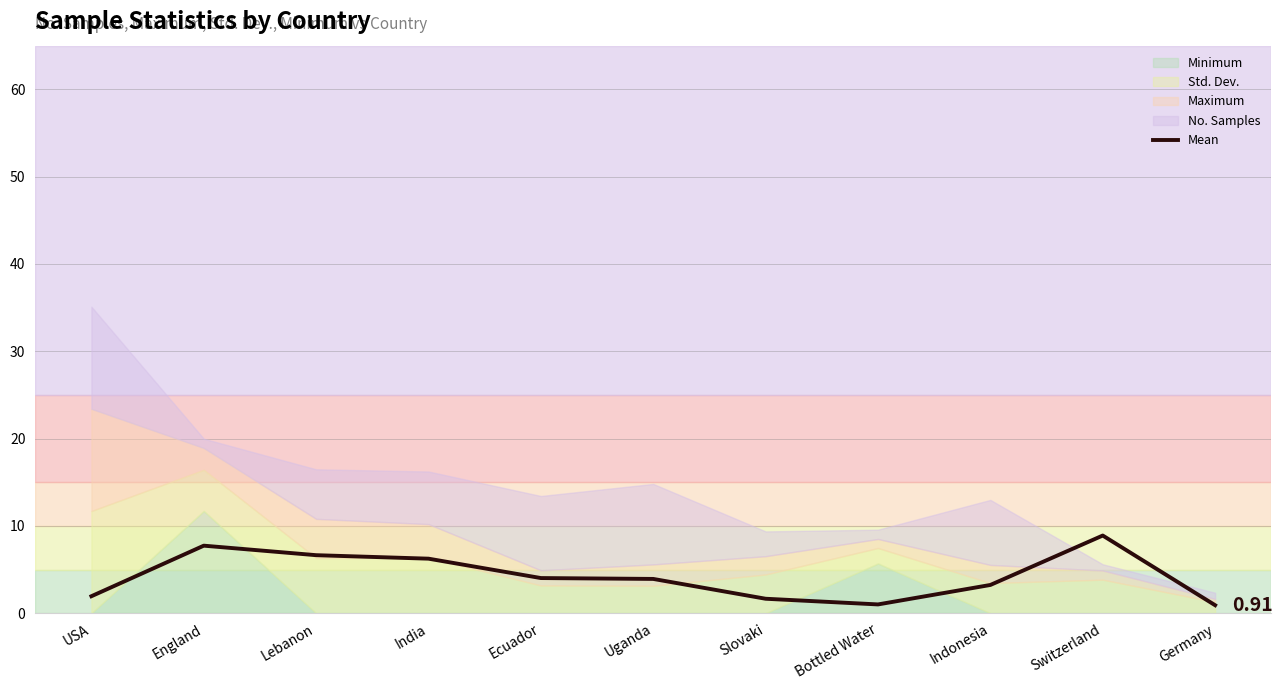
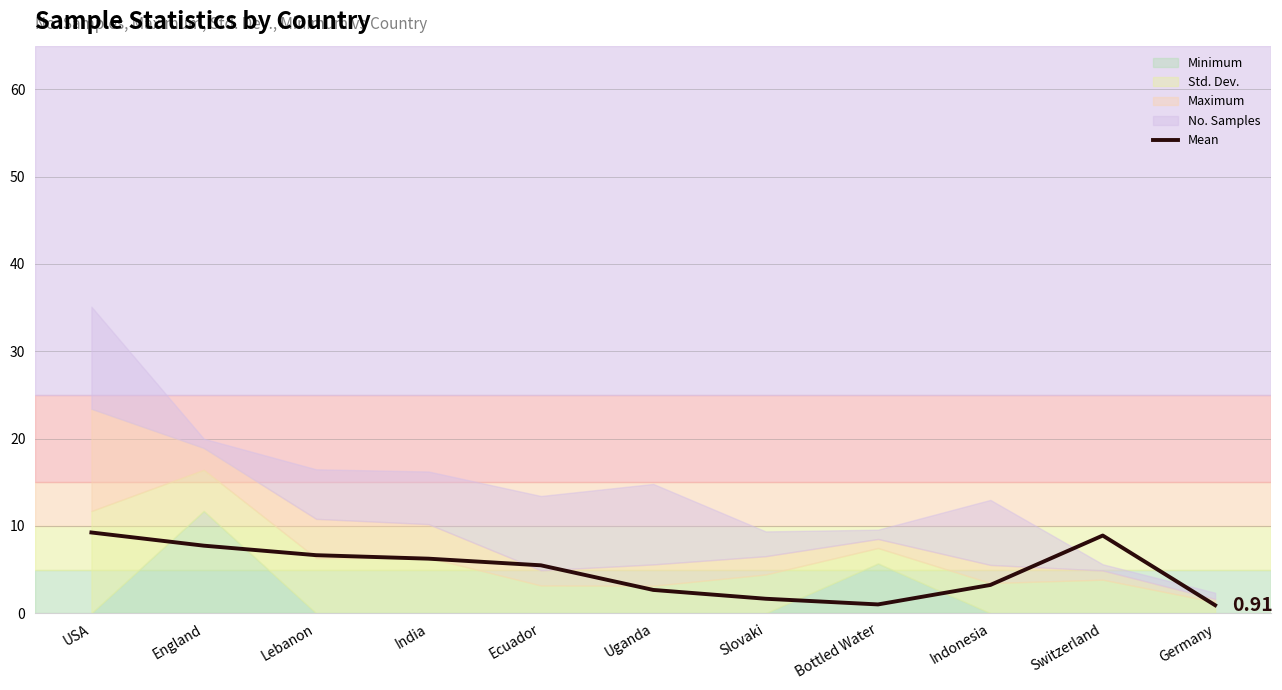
  {
    "Mean": {
-     "USA": 2,
+     "USA": 9,
      "England": 8,
      "Lebanon": 7,
-     "Ecuador": 4,
-     "Uganda": 4,
+     "Ecuador": 5,
+     "Uganda": 3,
      "Slovaki": 2,
      "Bottled Water": 1,
      "Switzerland": 9
    }
  }
